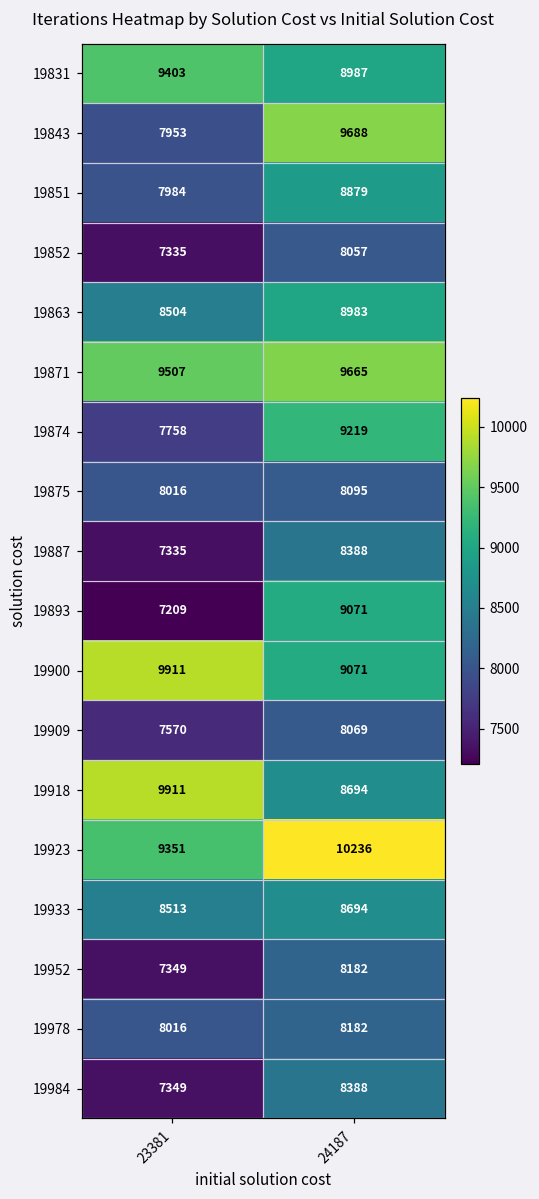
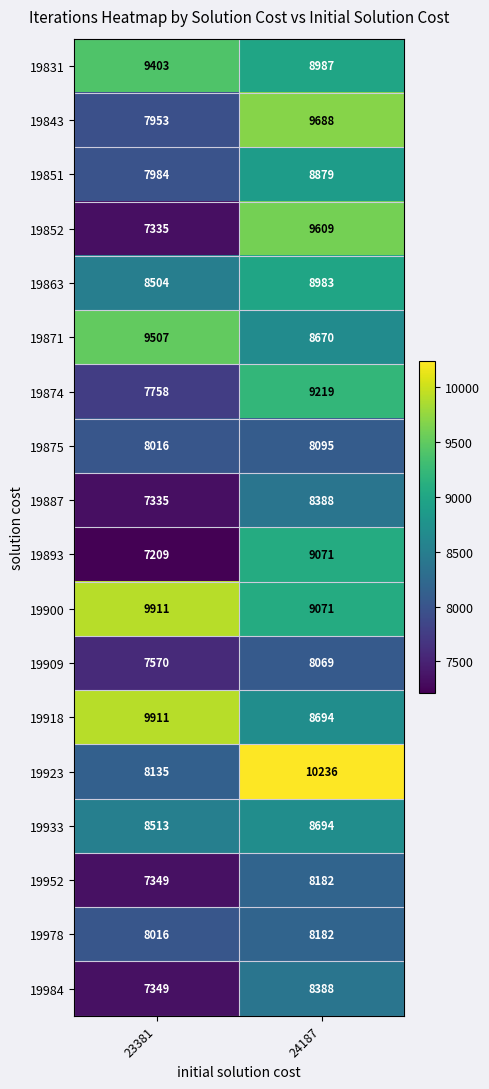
  {
    "19831": {
      "23381": 9403,
      "24187": 8987
    },
    "19843": {
      "23381": 7953,
      "24187": 9688
    },
    "19851": {
      "23381": 7984,
      "24187": 8879
    },
    "19852": {
      "23381": 7335,
-     "24187": 8057
+     "24187": 9609
    },
    "19863": {
      "23381": 8504,
      "24187": 8983
    },
    "19871": {
      "23381": 9507,
-     "24187": 9665
+     "24187": 8670
    },
    "19874": {
      "23381": 7758,
      "24187": 9219
    },
    "19875": {
      "23381": 8016,
      "24187": 8095
    },
    "19887": {
      "23381": 7335,
      "24187": 8388
    },
    "19893": {
      "23381": 7209,
      "24187": 9071
    },
    "19900": {
      "23381": 9911,
      "24187": 9071
    },
    "19909": {
      "23381": 7570,
      "24187": 8069
    },
    "19918": {
      "23381": 9911,
      "24187": 8694
    },
    "19923": {
-     "23381": 9351,
+     "23381": 8135,
      "24187": 10236
    },
    "19933": {
      "23381": 8513,
      "24187": 8694
    },
    "19952": {
      "23381": 7349,
      "24187": 8182
    },
    "19978": {
      "23381": 8016,
      "24187": 8182
    },
    "19984": {
      "23381": 7349,
      "24187": 8388
    }
  }
